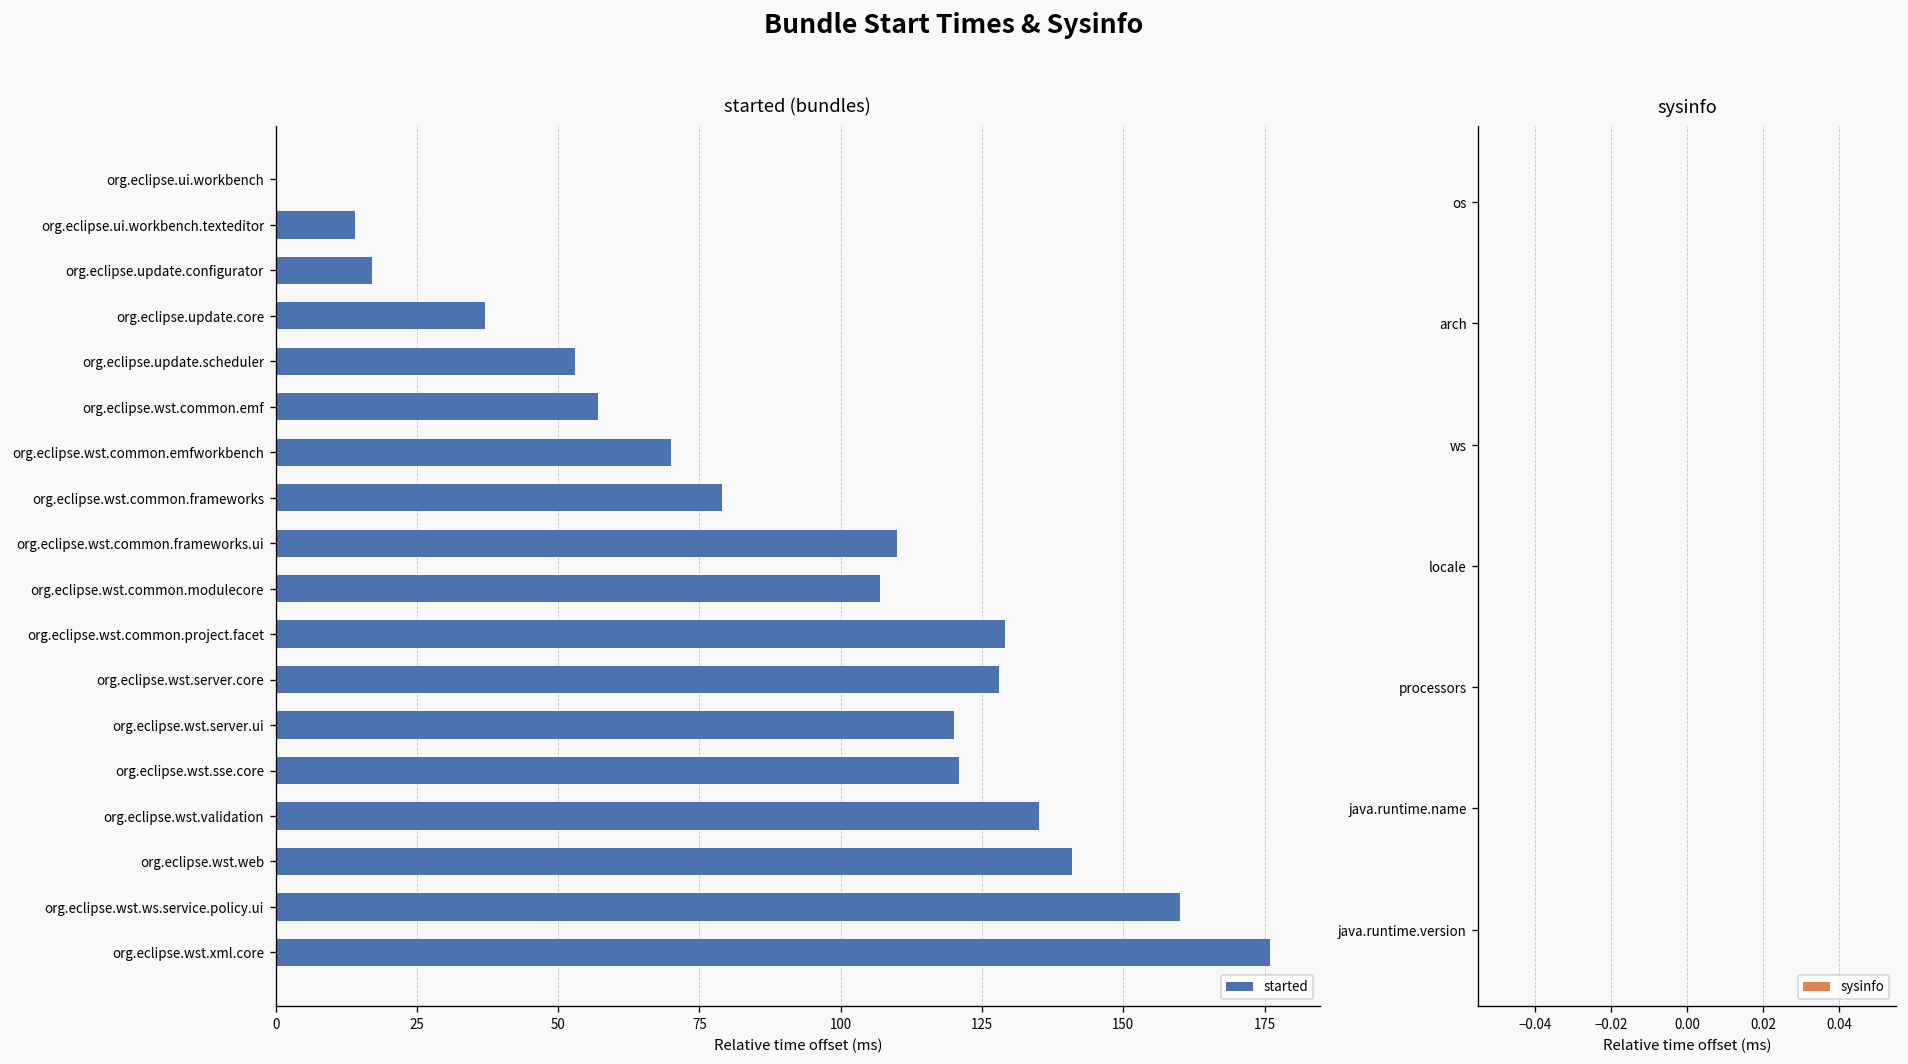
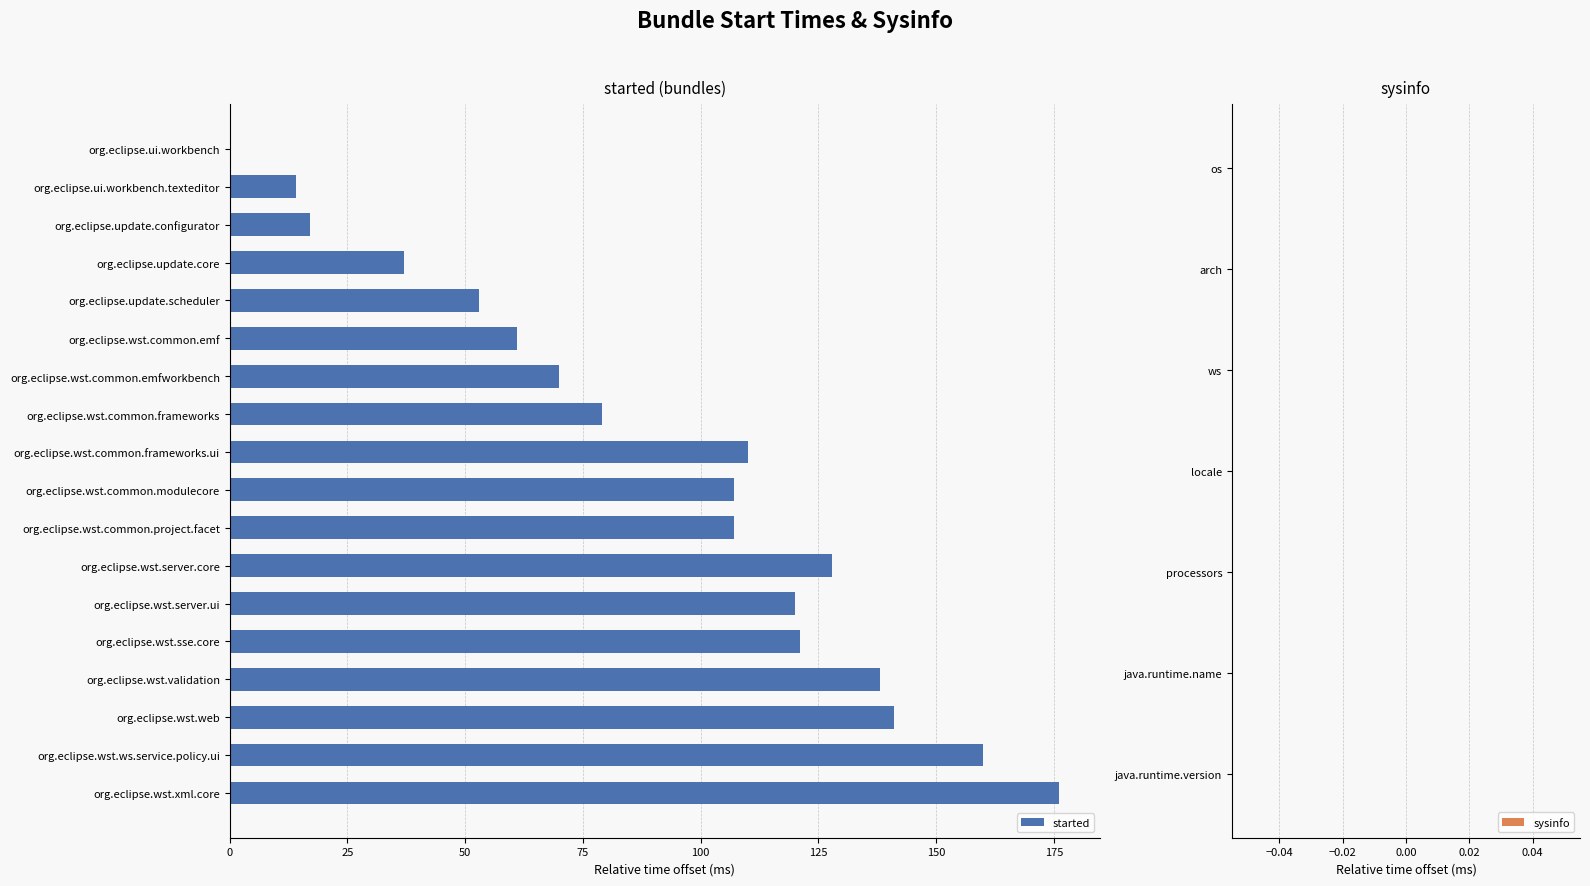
  {
    "started (bundles)": {
      "org.eclipse.ui.workbench": 0,
      "org.eclipse.ui.workbench.texteditor": 14,
      "org.eclipse.update.configurator": 17,
      "org.eclipse.update.core": 37,
      "org.eclipse.update.scheduler": 53,
-     "org.eclipse.wst.common.emf": 57,
+     "org.eclipse.wst.common.emf": 61,
      "org.eclipse.wst.common.emfworkbench": 70,
      "org.eclipse.wst.common.frameworks": 79,
      "org.eclipse.wst.common.frameworks.ui": 110,
      "org.eclipse.wst.common.modulecore": 107,
-     "org.eclipse.wst.common.project.facet": 129,
+     "org.eclipse.wst.common.project.facet": 107,
      "org.eclipse.wst.server.core": 128,
      "org.eclipse.wst.server.ui": 120,
      "org.eclipse.wst.sse.core": 121,
-     "org.eclipse.wst.validation": 135,
+     "org.eclipse.wst.validation": 138,
      "org.eclipse.wst.web": 141,
      "org.eclipse.wst.ws.service.policy.ui": 160,
      "org.eclipse.wst.xml.core": 176
    },
    "sysinfo": {
      "os": 0.000,
      "arch": 0.000,
      "ws": 0.000,
      "locale": 0.000,
      "processors": 0.000,
      "java.runtime.name": 0.000,
      "java.runtime.version": 0.000
    }
  }
